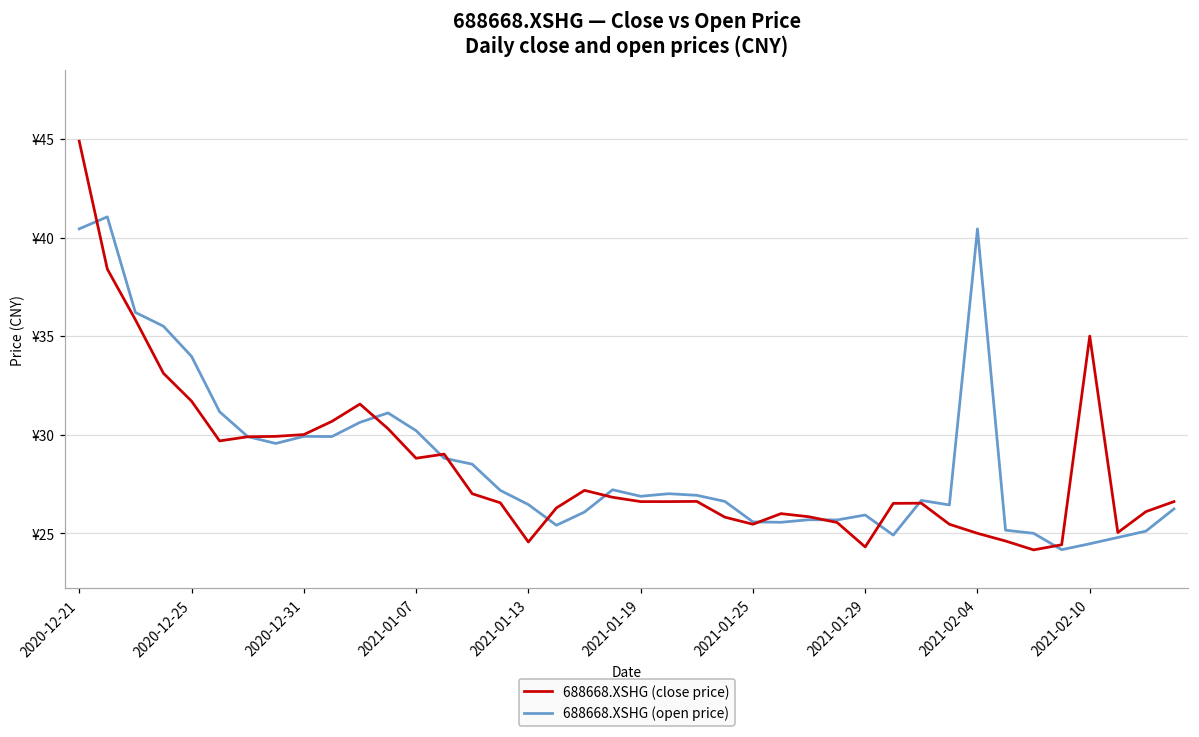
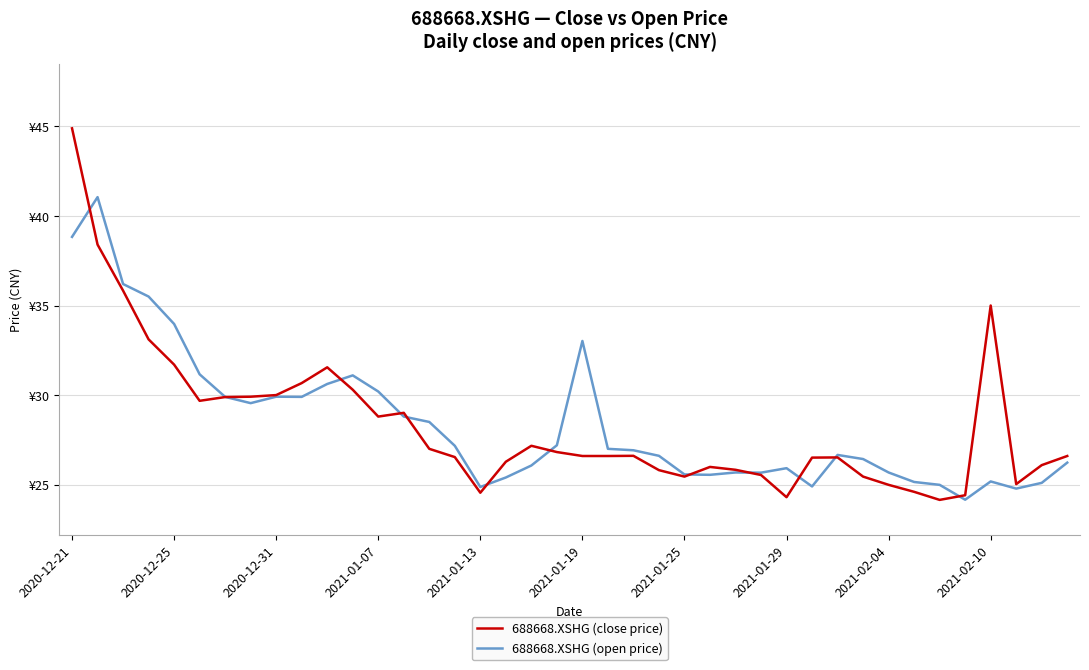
  {
    "688668.XSHG (close price)": {
      "2020-12-21": "¥44.9",
      "2020-12-25": "¥31.7",
      "2021-01-07": "¥28.8",
      "2021-01-13": "¥24.6",
      "2021-01-19": "¥26.6",
      "2021-01-29": "¥24.3",
      "2021-02-04": "¥25.0",
      "2021-02-10": "¥35.0"
    },
    "688668.XSHG (open price)": {
-     "2020-12-21": "¥40.4",
+     "2020-12-21": "¥38.8",
      "2020-12-25": "¥34.0",
      "2021-01-07": "¥30.2",
-     "2021-01-13": "¥26.5",
-     "2021-01-19": "¥26.9",
+     "2021-01-13": "¥24.9",
+     "2021-01-19": "¥33.0",
      "2021-01-29": "¥25.9",
-     "2021-02-04": "¥40.4",
-     "2021-02-10": "¥24.5"
+     "2021-02-04": "¥25.7",
+     "2021-02-10": "¥25.2"
    }
  }
